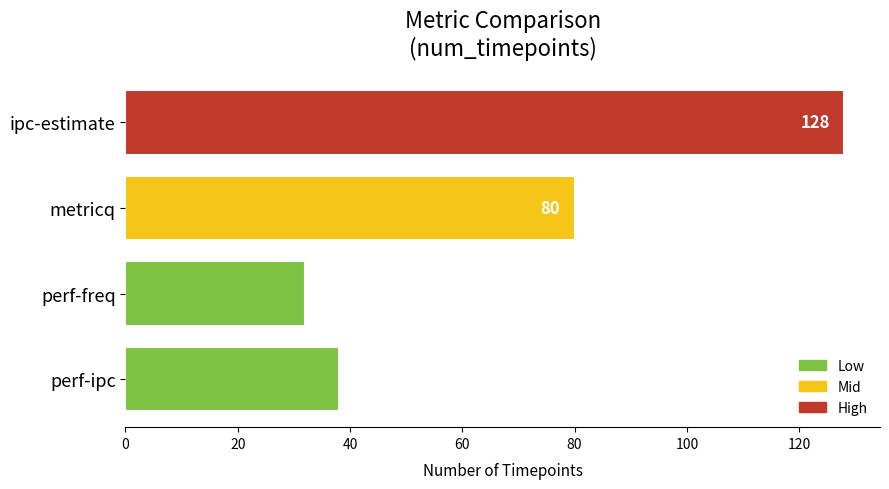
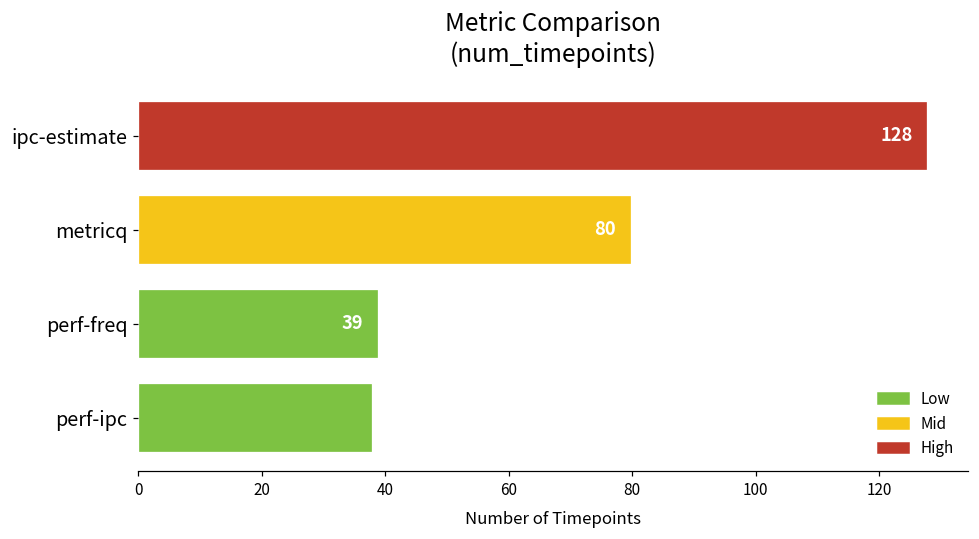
  {
-   "perf-freq": 32,
+   "perf-freq": 39,
    "perf-ipc": 38
  }
